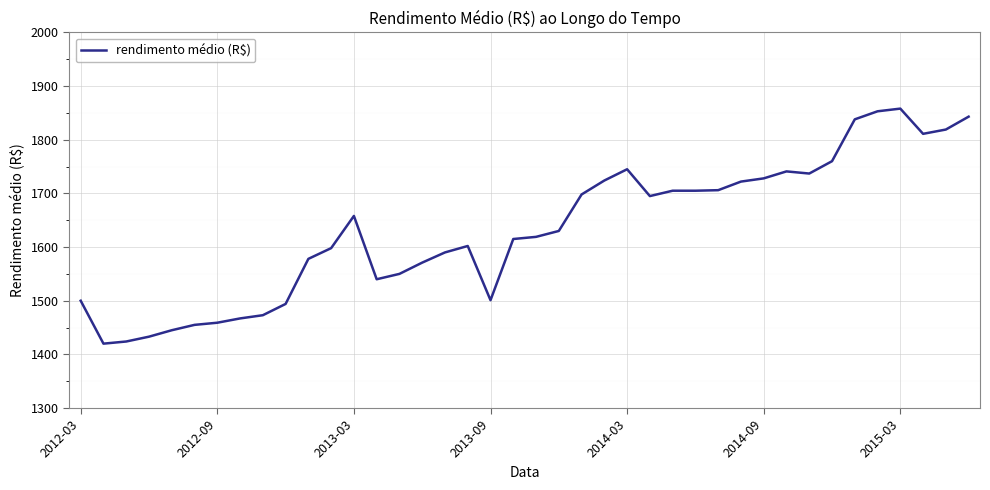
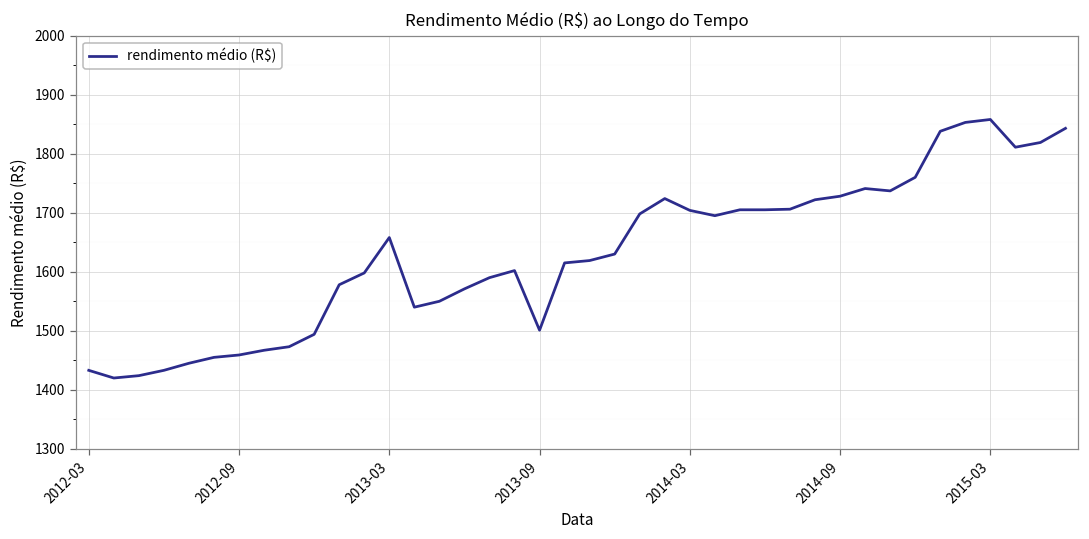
  {
-   "2012-03": 1500,
+   "2012-03": 1430,
    "2012-09": 1460,
    "2013-03": 1660,
    "2013-09": 1500,
-   "2014-03": 1750,
+   "2014-03": 1700,
    "2014-09": 1730,
    "2015-03": 1860
  }
